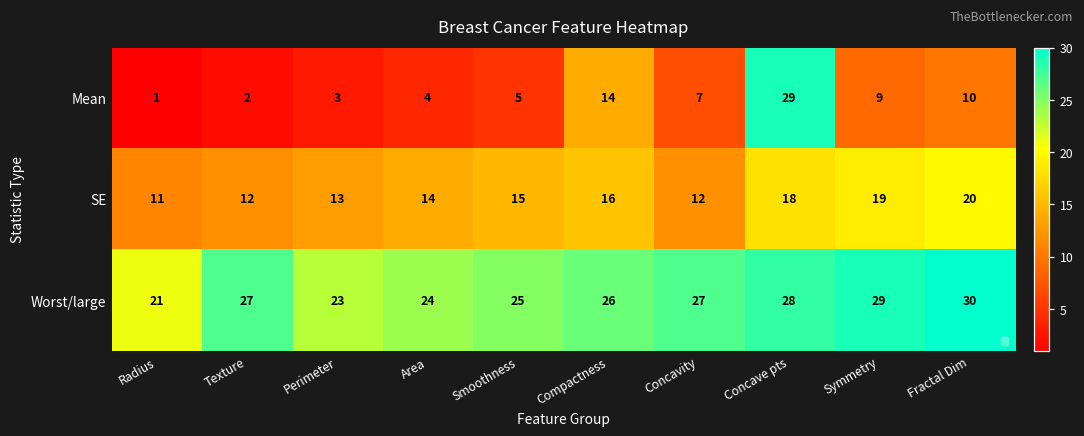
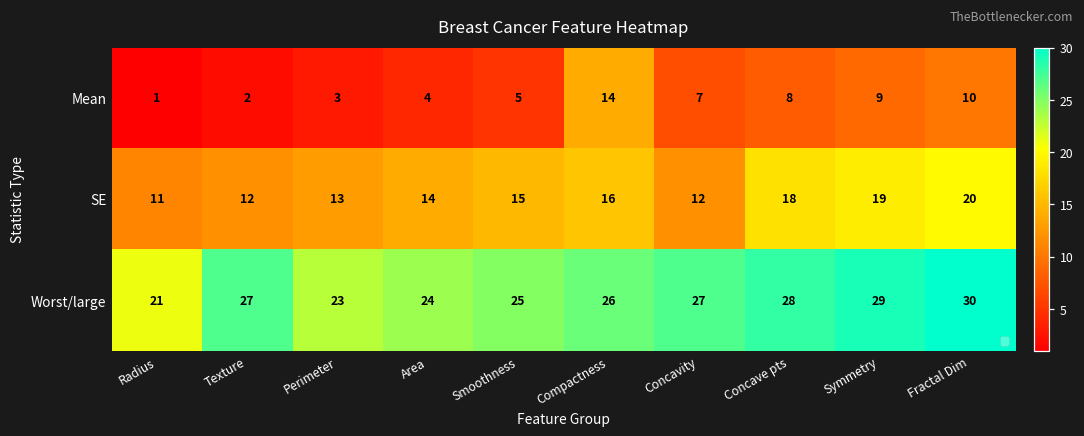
  {
    "Mean": {
      "Radius": 1,
      "Texture": 2,
      "Perimeter": 3,
      "Area": 4,
      "Smoothness": 5,
      "Compactness": 14,
      "Concavity": 7,
-     "Concave pts": 29,
+     "Concave pts": 8,
      "Symmetry": 9,
      "Fractal Dim": 10
    },
    "SE": {
      "Radius": 11,
      "Texture": 12,
      "Perimeter": 13,
      "Area": 14,
      "Smoothness": 15,
      "Compactness": 16,
      "Concavity": 12,
      "Concave pts": 18,
      "Symmetry": 19,
      "Fractal Dim": 20
    },
    "Worst/large": {
      "Radius": 21,
      "Texture": 27,
      "Perimeter": 23,
      "Area": 24,
      "Smoothness": 25,
      "Compactness": 26,
      "Concavity": 27,
      "Concave pts": 28,
      "Symmetry": 29,
      "Fractal Dim": 30
    }
  }
